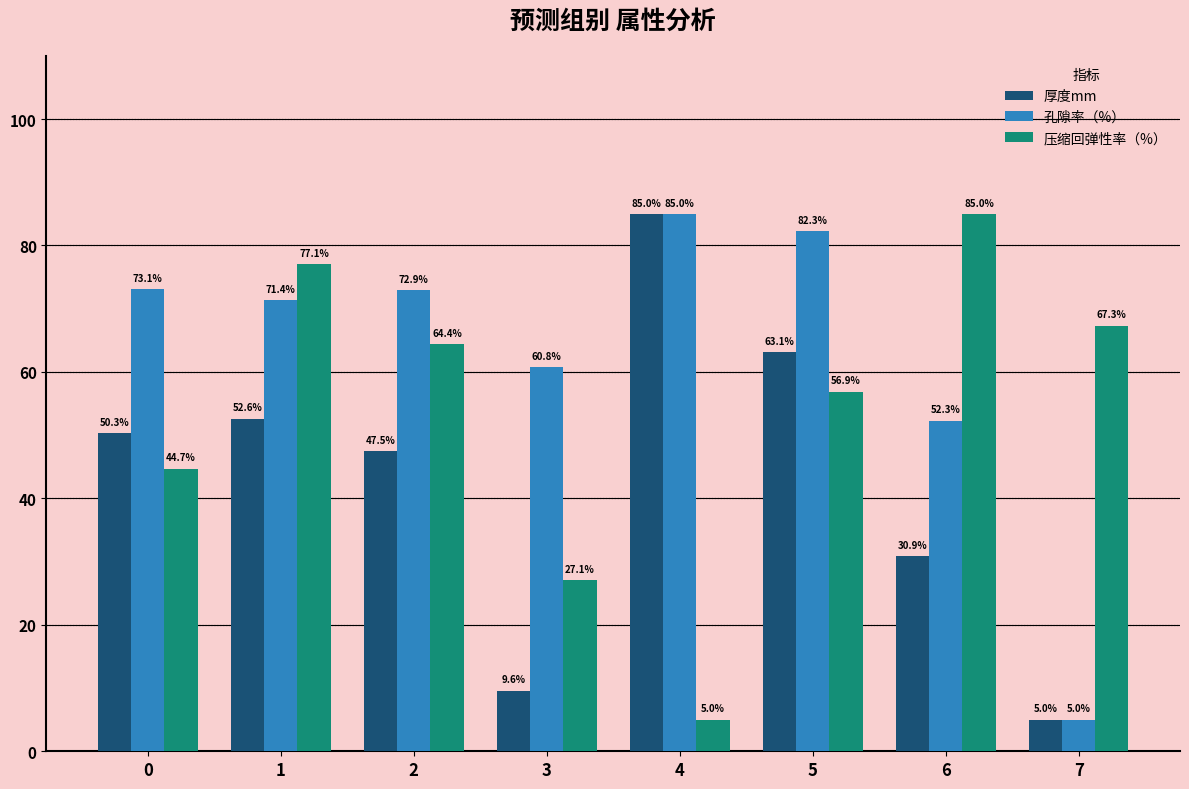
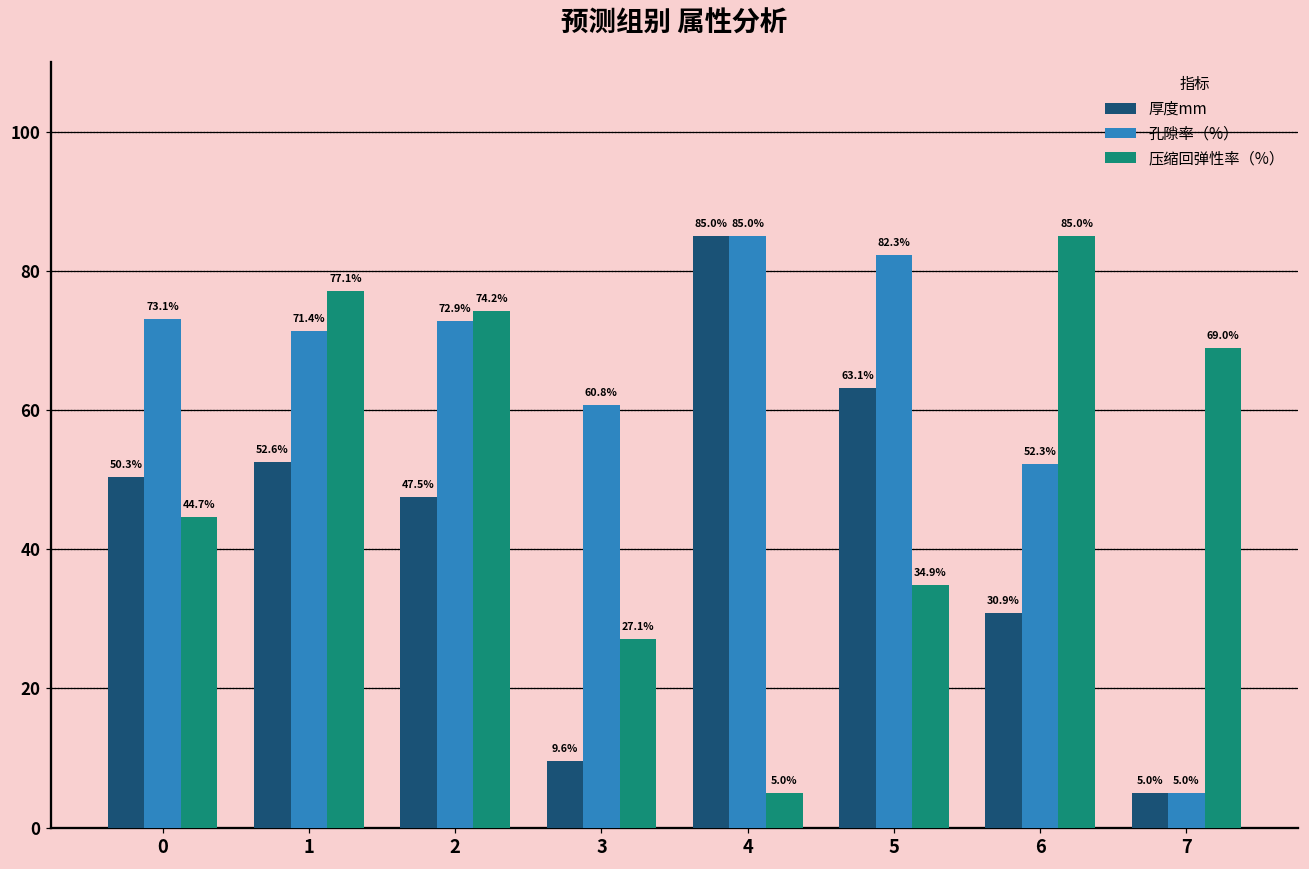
  {
    "厚度mm": {
      "0": "50.3%",
      "1": "52.6%",
      "2": "47.5%",
      "3": "9.6%",
      "4": "85.0%",
      "5": "63.1%",
      "6": "30.9%",
      "7": "5.0%"
    },
    "孔隙率（%）": {
      "0": "73.1%",
      "1": "71.4%",
      "2": "72.9%",
      "3": "60.8%",
      "4": "85.0%",
      "5": "82.3%",
      "6": "52.3%",
      "7": "5.0%"
    },
    "压缩回弹性率（%）": {
      "0": "44.7%",
      "1": "77.1%",
-     "2": "64.4%",
+     "2": "74.2%",
      "3": "27.1%",
      "4": "5.0%",
-     "5": "56.9%",
+     "5": "34.9%",
      "6": "85.0%",
-     "7": "67.3%"
+     "7": "69.0%"
    }
  }
